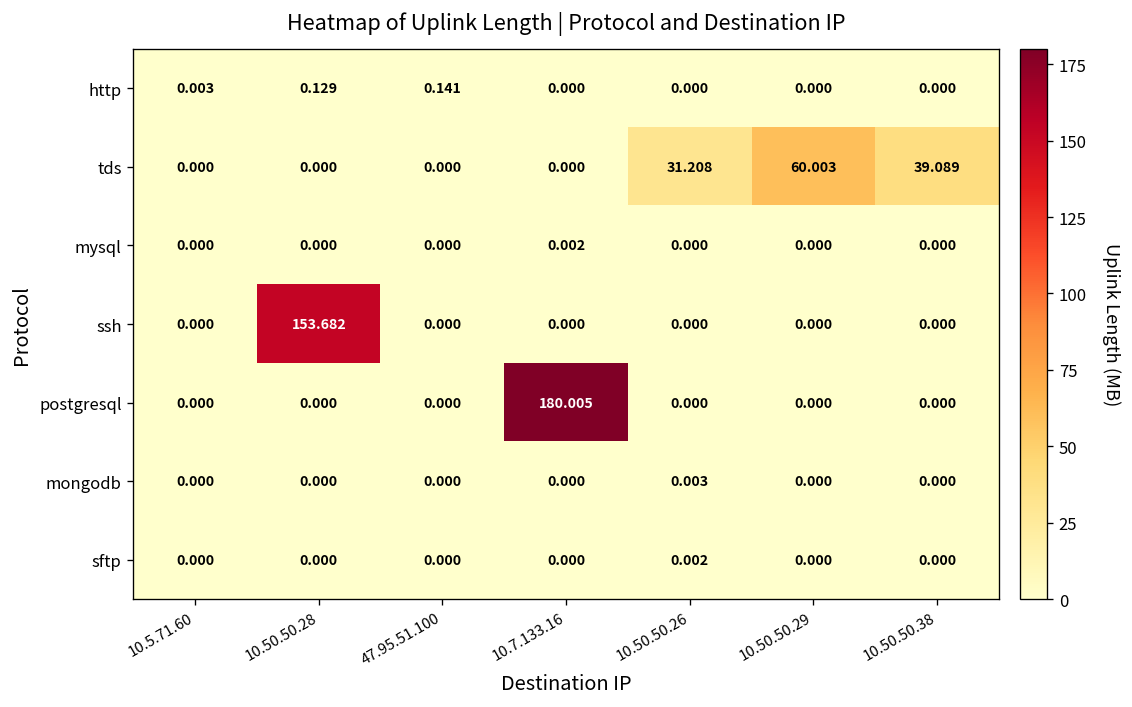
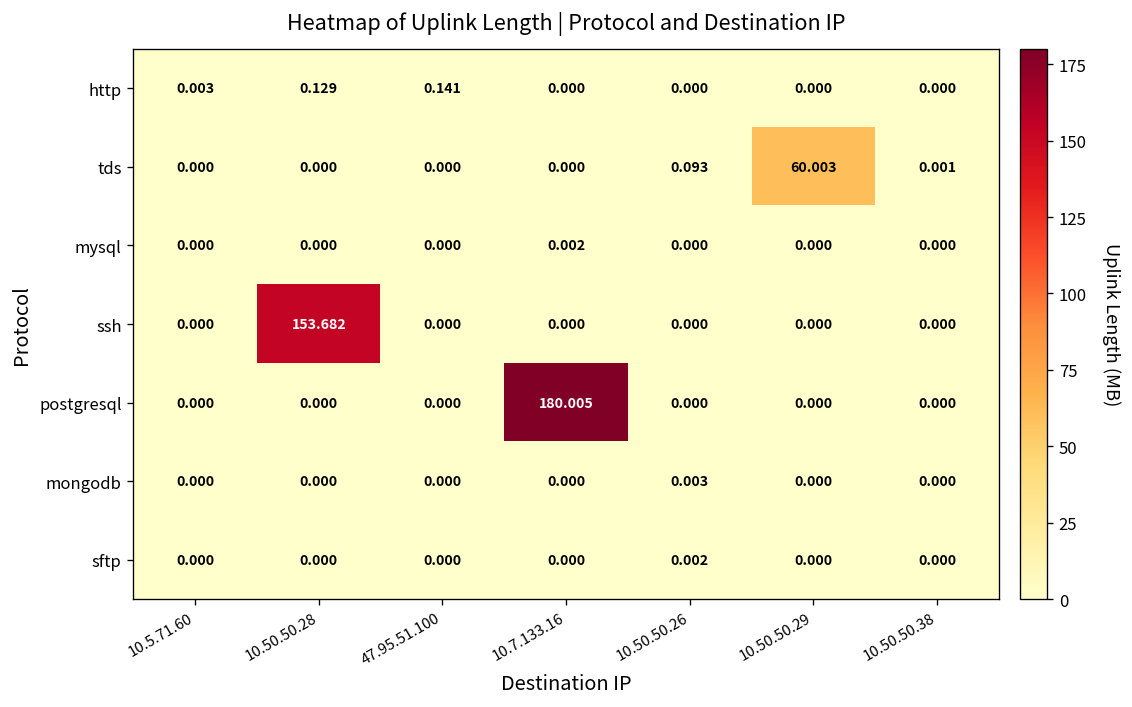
  {
    "http": {
      "10.5.71.60": 0.003,
      "10.50.50.28": 0.129,
      "47.95.51.100": 0.141,
      "10.7.133.16": 0.000,
      "10.50.50.26": 0.000,
      "10.50.50.29": 0.000,
      "10.50.50.38": 0.000
    },
    "tds": {
      "10.5.71.60": 0.000,
      "10.50.50.28": 0.000,
      "47.95.51.100": 0.000,
      "10.7.133.16": 0.000,
-     "10.50.50.26": 31.208,
+     "10.50.50.26": 0.093,
      "10.50.50.29": 60.003,
-     "10.50.50.38": 39.089
+     "10.50.50.38": 0.001
    },
    "mysql": {
      "10.5.71.60": 0.000,
      "10.50.50.28": 0.000,
      "47.95.51.100": 0.000,
      "10.7.133.16": 0.002,
      "10.50.50.26": 0.000,
      "10.50.50.29": 0.000,
      "10.50.50.38": 0.000
    },
    "ssh": {
      "10.5.71.60": 0.000,
      "10.50.50.28": 153.682,
      "47.95.51.100": 0.000,
      "10.7.133.16": 0.000,
      "10.50.50.26": 0.000,
      "10.50.50.29": 0.000,
      "10.50.50.38": 0.000
    },
    "postgresql": {
      "10.5.71.60": 0.000,
      "10.50.50.28": 0.000,
      "47.95.51.100": 0.000,
      "10.7.133.16": 180.005,
      "10.50.50.26": 0.000,
      "10.50.50.29": 0.000,
      "10.50.50.38": 0.000
    },
    "mongodb": {
      "10.5.71.60": 0.000,
      "10.50.50.28": 0.000,
      "47.95.51.100": 0.000,
      "10.7.133.16": 0.000,
      "10.50.50.26": 0.003,
      "10.50.50.29": 0.000,
      "10.50.50.38": 0.000
    },
    "sftp": {
      "10.5.71.60": 0.000,
      "10.50.50.28": 0.000,
      "47.95.51.100": 0.000,
      "10.7.133.16": 0.000,
      "10.50.50.26": 0.002,
      "10.50.50.29": 0.000,
      "10.50.50.38": 0.000
    }
  }
